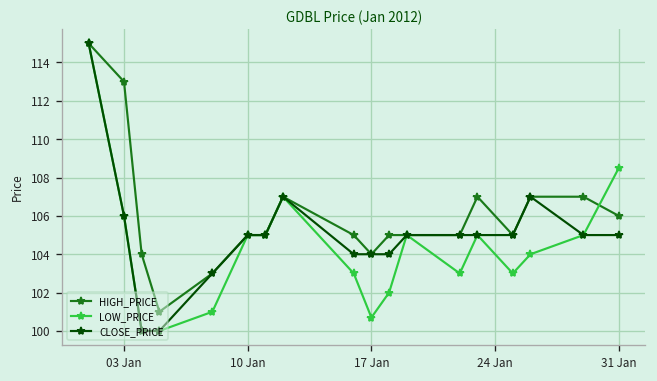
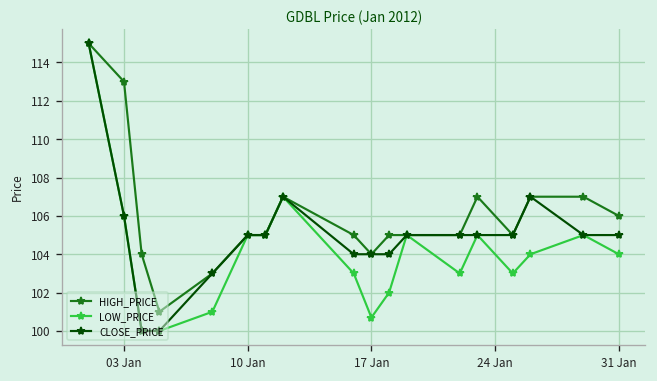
  {
    "LOW_PRICE": {
      "17 Jan": 100.7,
-     "31 Jan": 108.5
+     "31 Jan": 104.0
    }
  }
